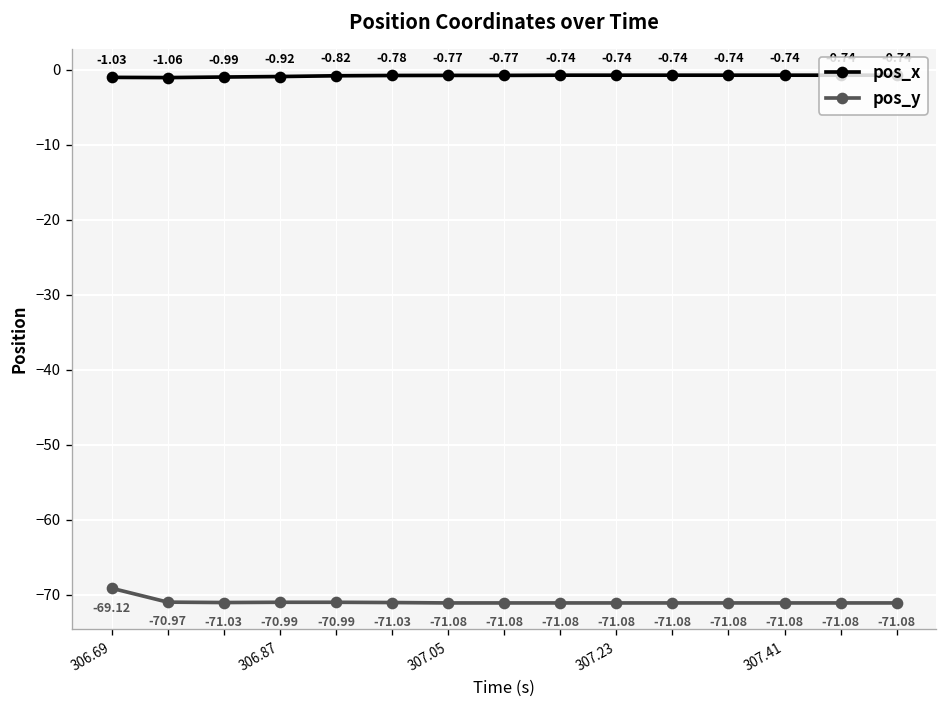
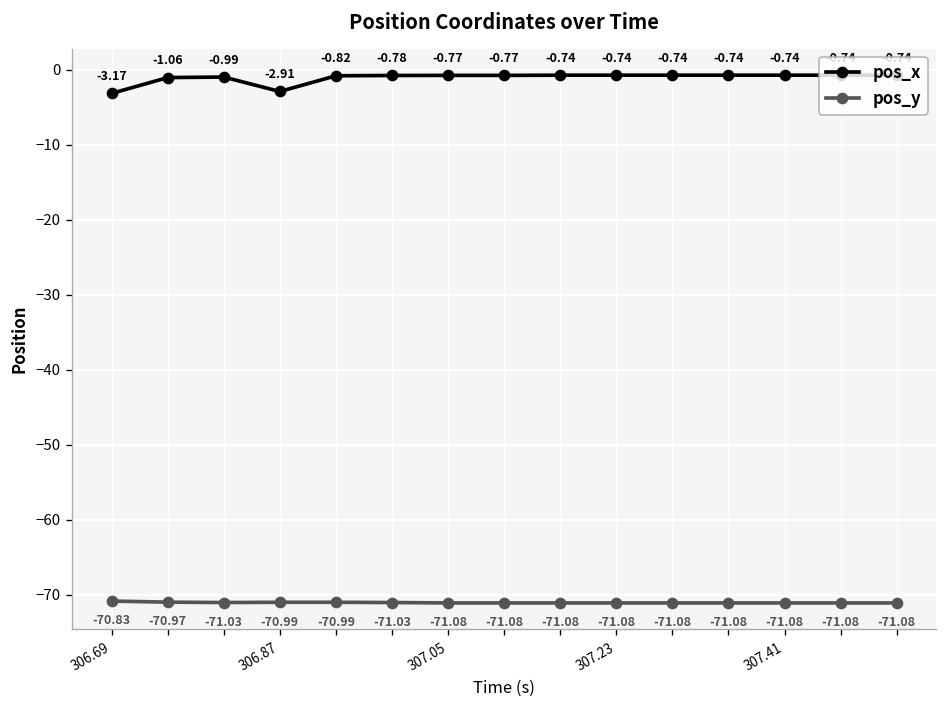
  {
    "pos_x": {
-     "306.69": -1.03,
-     "306.87": -0.92,
+     "306.69": -3.17,
+     "306.87": -2.91,
      "307.05": -0.77,
      "307.23": -0.74,
      "307.41": -0.74
    },
    "pos_y": {
-     "306.69": -69.12,
+     "306.69": -70.83,
      "306.87": -70.99,
      "307.05": -71.08,
      "307.23": -71.08,
      "307.41": -71.08
    }
  }
